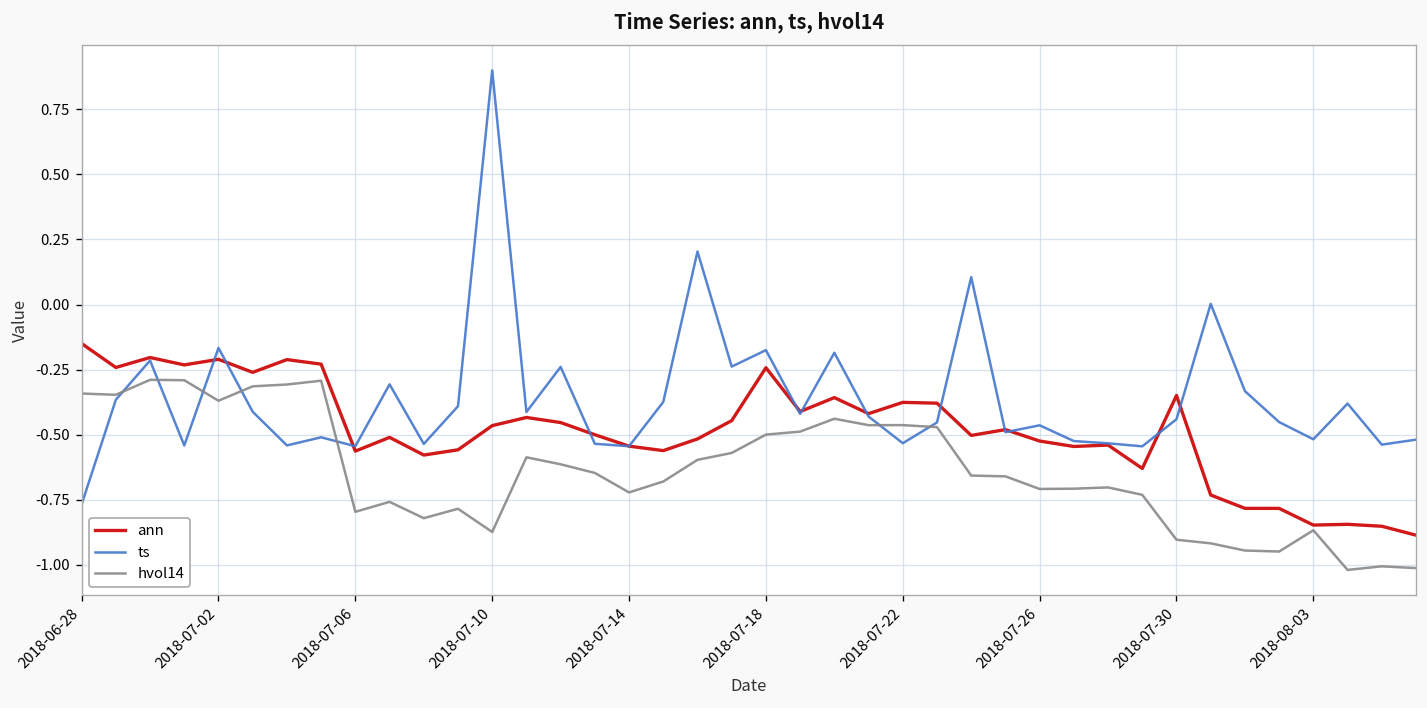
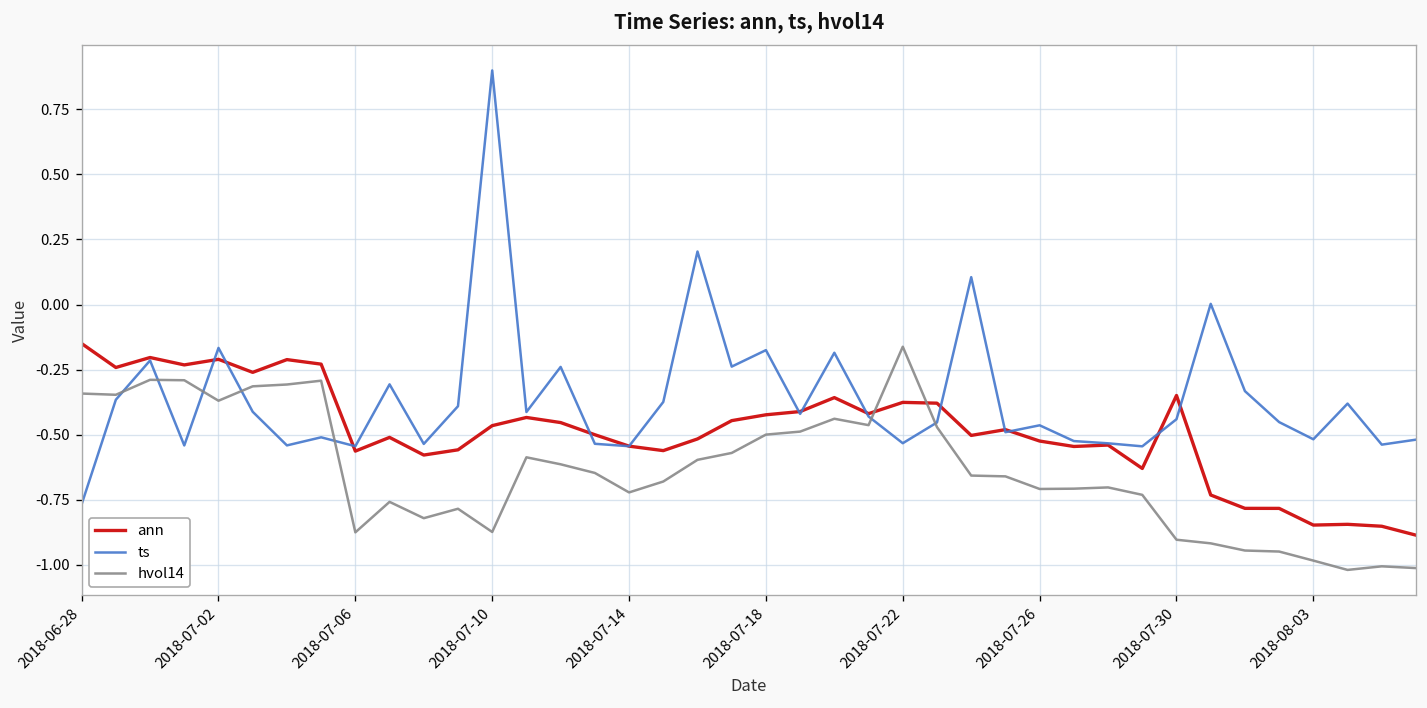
  {
    "ann": {
      "2018-06-28": -0.15,
      "2018-07-02": -0.21,
      "2018-07-06": -0.56,
      "2018-07-10": -0.47,
-     "2018-07-18": -0.24,
+     "2018-07-18": -0.42,
      "2018-07-22": -0.38,
      "2018-07-26": -0.52,
      "2018-07-30": -0.35,
      "2018-08-03": -0.85
    },
    "ts": {
      "2018-06-28": -0.77,
      "2018-07-02": -0.17,
      "2018-07-06": -0.54,
      "2018-07-10": 0.90,
      "2018-07-18": -0.18,
      "2018-07-22": -0.53,
      "2018-07-26": -0.46,
      "2018-07-30": -0.44,
      "2018-08-03": -0.52
    },
    "hvol14": {
      "2018-06-28": -0.34,
      "2018-07-02": -0.37,
-     "2018-07-06": -0.80,
+     "2018-07-06": -0.87,
      "2018-07-10": -0.87,
      "2018-07-14": -0.72,
      "2018-07-18": -0.50,
-     "2018-07-22": -0.46,
+     "2018-07-22": -0.16,
      "2018-07-26": -0.71,
      "2018-07-30": -0.90,
-     "2018-08-03": -0.87
+     "2018-08-03": -0.98
    }
  }
